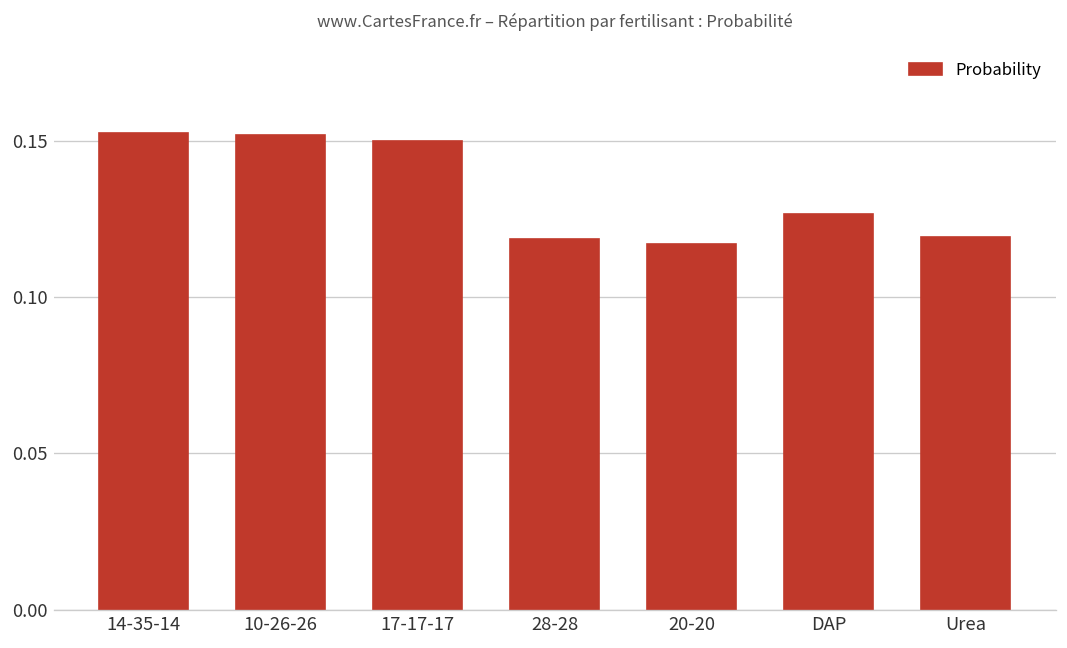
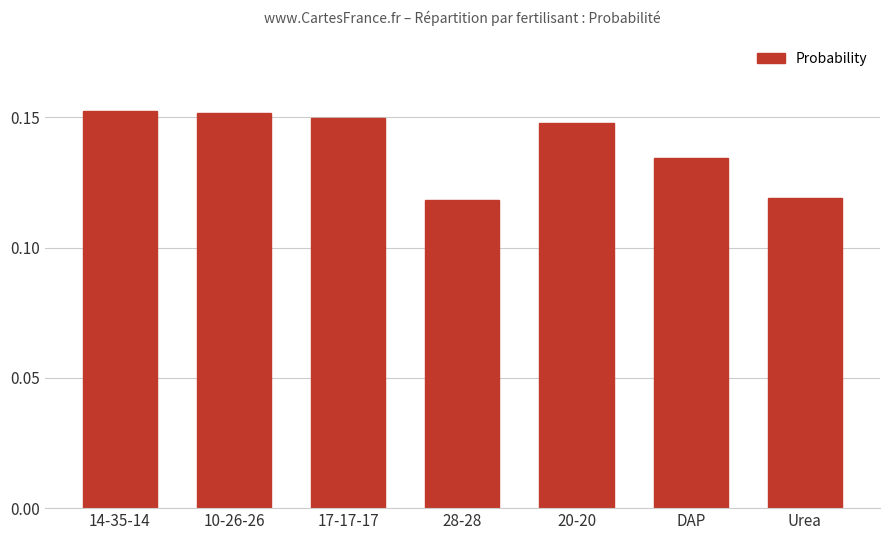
  {
    "14-35-14": 0.153,
    "10-26-26": 0.152,
    "17-17-17": 0.150,
    "28-28": 0.118,
-   "20-20": 0.117,
-   "DAP": 0.126,
+   "20-20": 0.148,
+   "DAP": 0.134,
    "Urea": 0.119
  }
